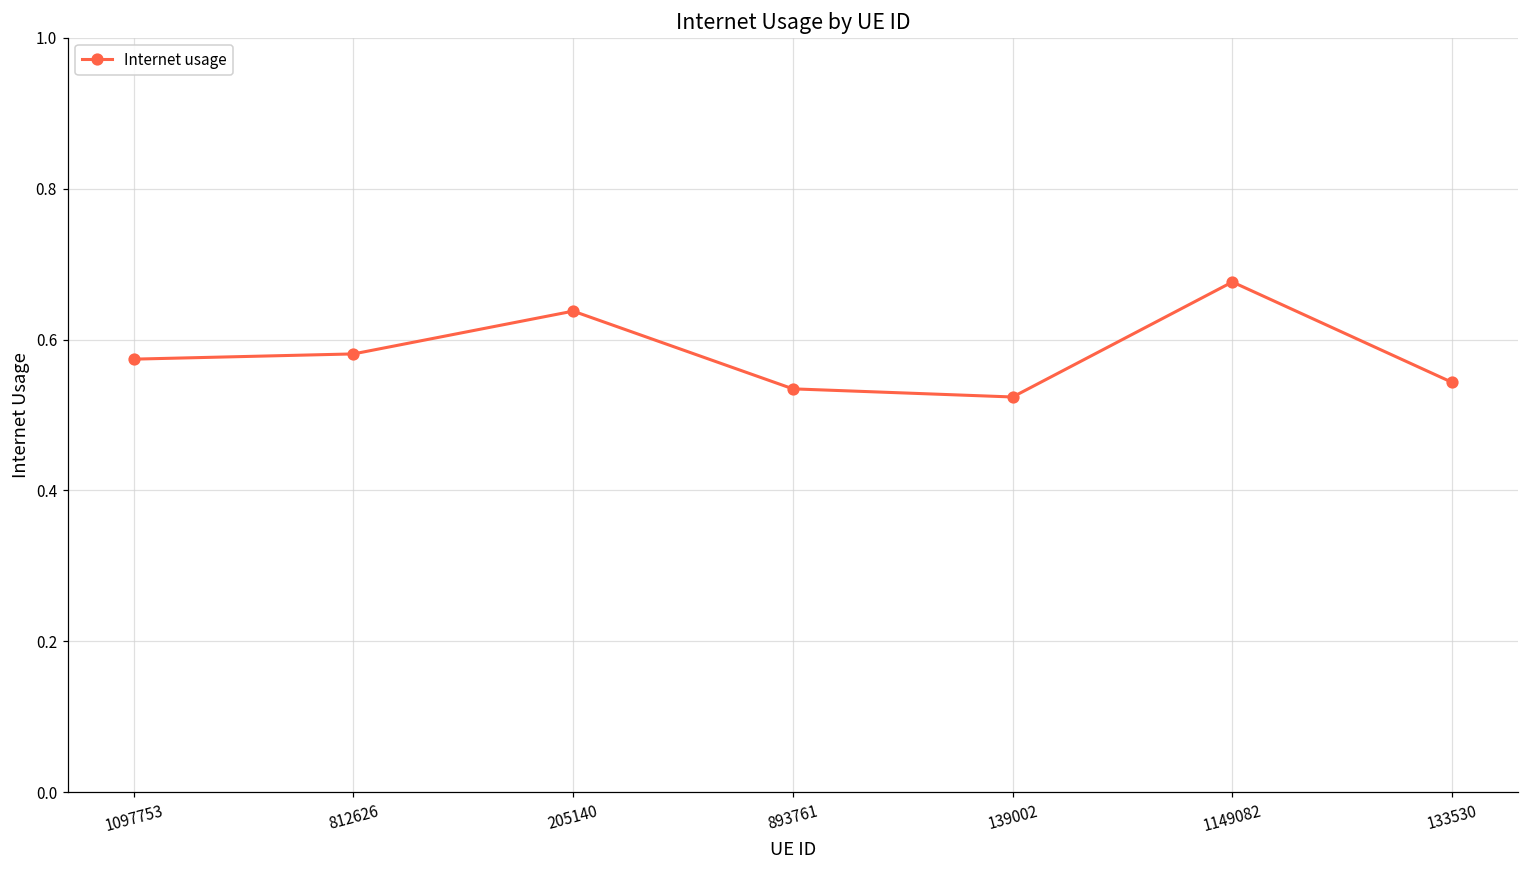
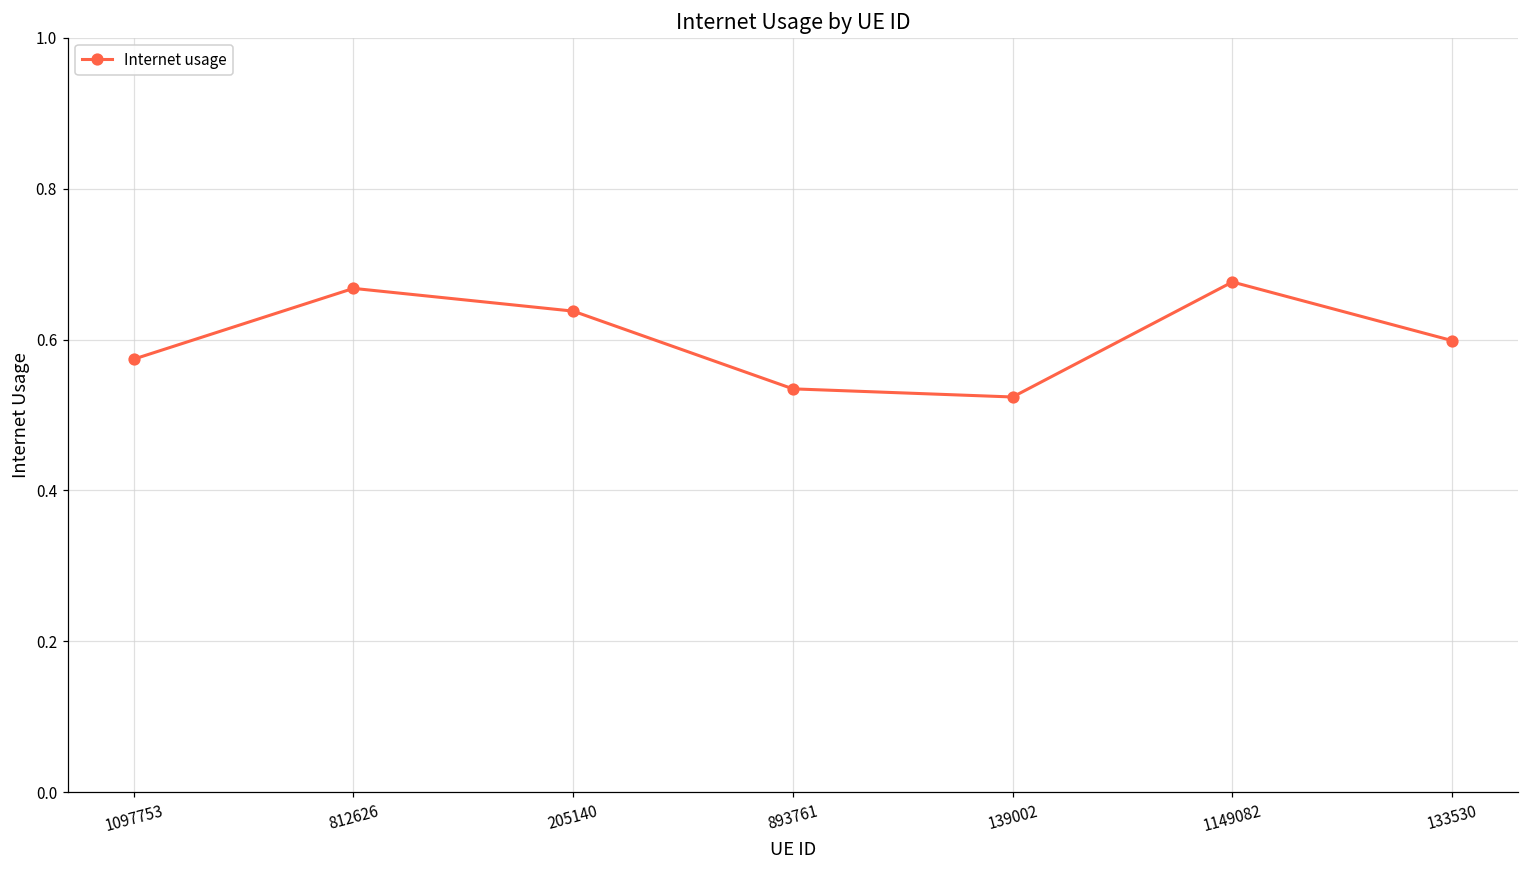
  {
    "1097753": 0.57,
-   "812626": 0.58,
+   "812626": 0.67,
    "205140": 0.64,
    "893761": 0.53,
    "139002": 0.52,
    "1149082": 0.68,
-   "133530": 0.54
+   "133530": 0.60
  }
